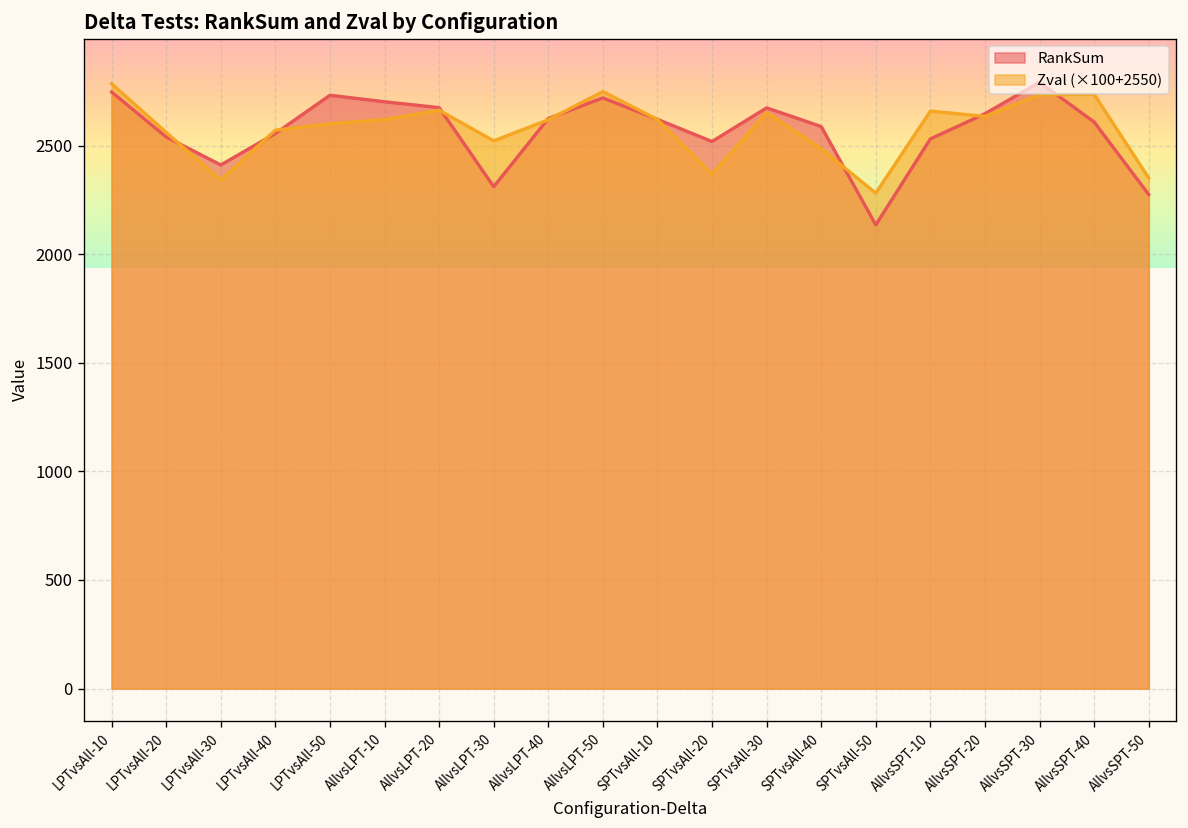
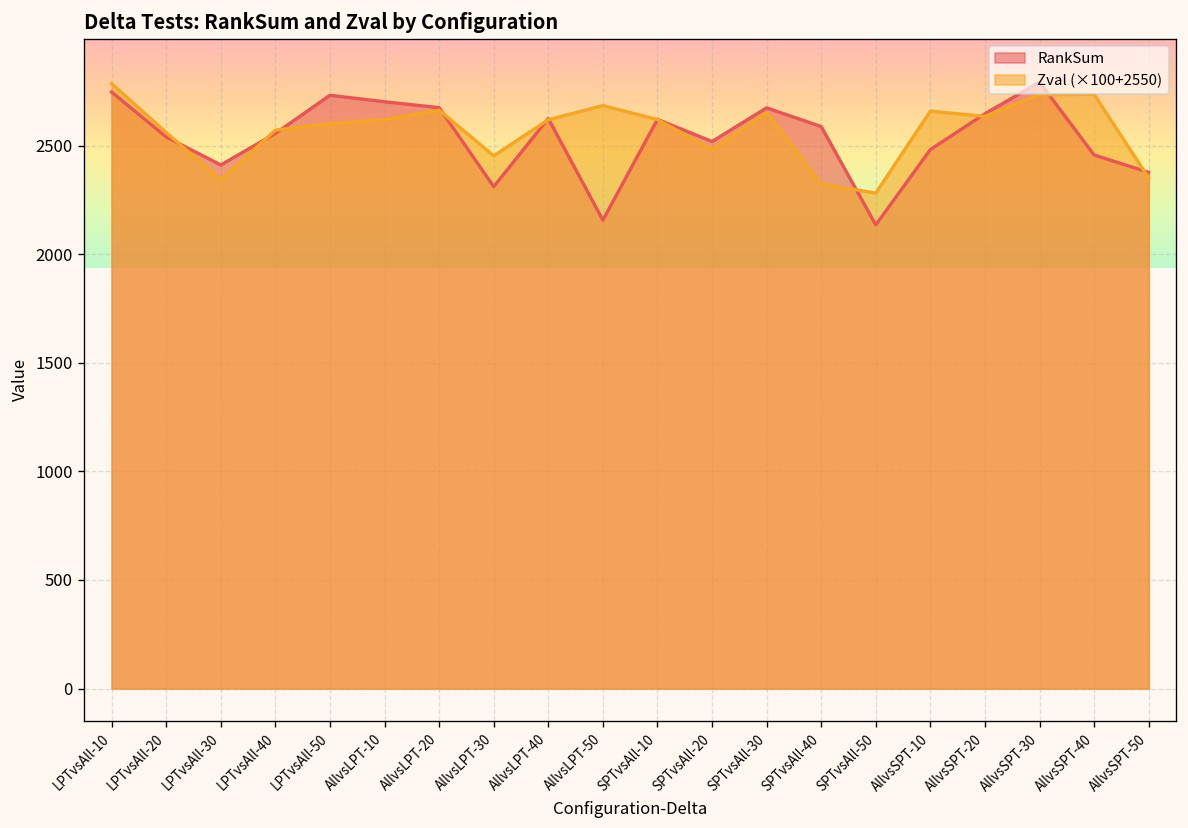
  {
    "RankSum": {
      "LPTvsAll-10": 2750,
      "LPTvsAll-20": 2540,
      "LPTvsAll-30": 2410,
      "LPTvsAll-40": 2560,
      "LPTvsAll-50": 2730,
      "AllvsLPT-10": 2700,
      "AllvsLPT-30": 2310,
-     "AllvsLPT-50": 2720,
+     "AllvsLPT-50": 2160,
      "SPTvsAll-20": 2520,
      "SPTvsAll-30": 2670,
      "SPTvsAll-40": 2590,
      "SPTvsAll-50": 2140,
-     "AllvsSPT-10": 2530,
-     "AllvsSPT-40": 2610,
-     "AllvsSPT-50": 2280
+     "AllvsSPT-10": 2480,
+     "AllvsSPT-40": 2460,
+     "AllvsSPT-50": 2380
    },
    "Zval (×100+2550)": {
      "LPTvsAll-10": 2790,
      "LPTvsAll-20": 2560,
      "LPTvsAll-30": 2340,
      "LPTvsAll-40": 2570,
      "LPTvsAll-50": 2600,
      "AllvsLPT-10": 2620,
-     "AllvsLPT-30": 2520,
-     "AllvsLPT-50": 2750,
-     "SPTvsAll-20": 2370,
+     "AllvsLPT-30": 2450,
+     "AllvsLPT-50": 2680,
+     "SPTvsAll-20": 2480,
      "SPTvsAll-30": 2650,
-     "SPTvsAll-40": 2490,
+     "SPTvsAll-40": 2320,
      "SPTvsAll-50": 2280,
      "AllvsSPT-10": 2660,
      "AllvsSPT-50": 2350
    }
  }
